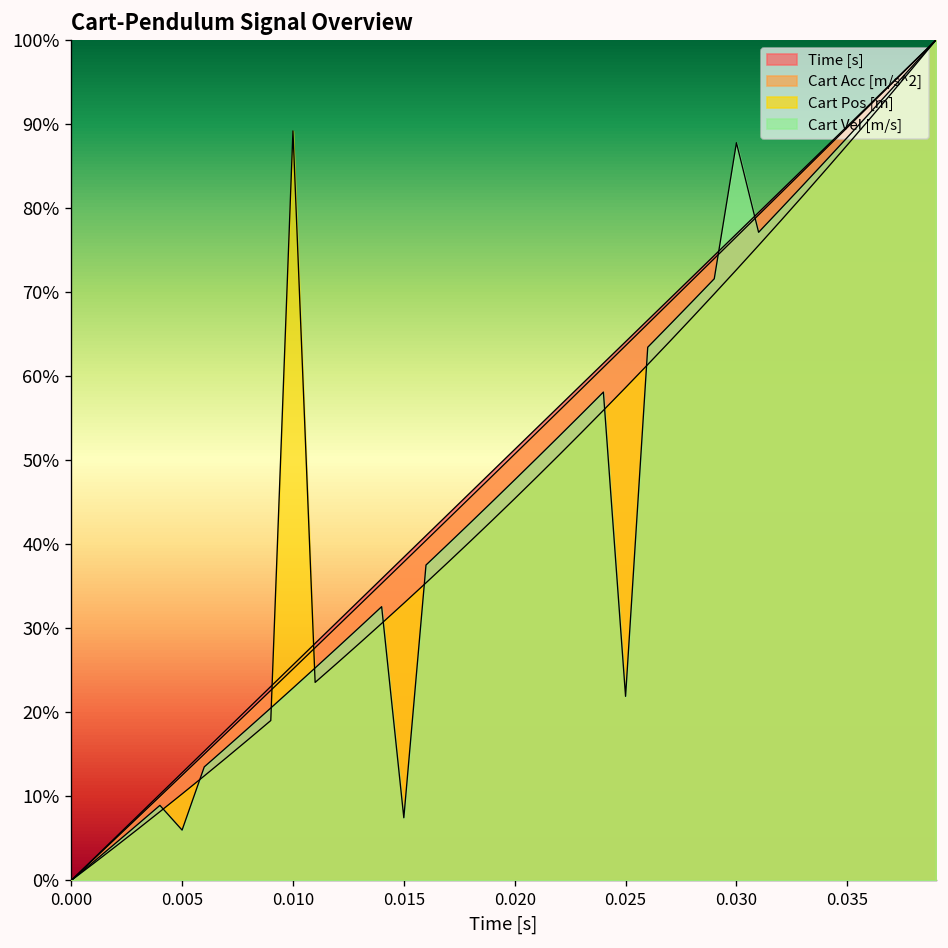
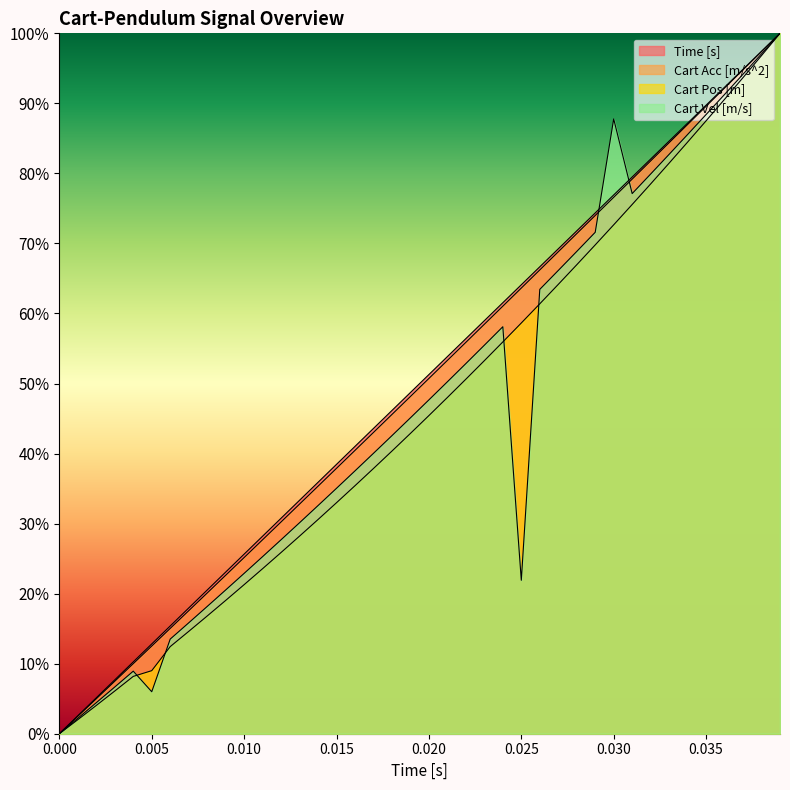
  {
    "Time [s]": {
      "0.010": "26%",
      "0.015": "38%",
      "0.020": "51%",
      "0.025": "64%"
    },
    "Cart Acc [m/s^2]": {
      "0.010": "25%",
      "0.015": "38%",
      "0.020": "51%",
      "0.025": "64%"
    },
    "Cart Pos [m]": {
-     "0.005": "10%",
-     "0.010": "89%",
+     "0.005": "9%",
+     "0.010": "21%",
      "0.015": "33%",
      "0.020": "45%",
      "0.025": "59%",
      "0.030": "73%",
      "0.035": "88%"
    },
    "Cart Vel [m/s]": {
      "0.005": "6%",
      "0.010": "23%",
-     "0.015": "7%",
+     "0.015": "35%",
      "0.020": "48%",
      "0.025": "22%",
      "0.030": "88%"
    }
  }
